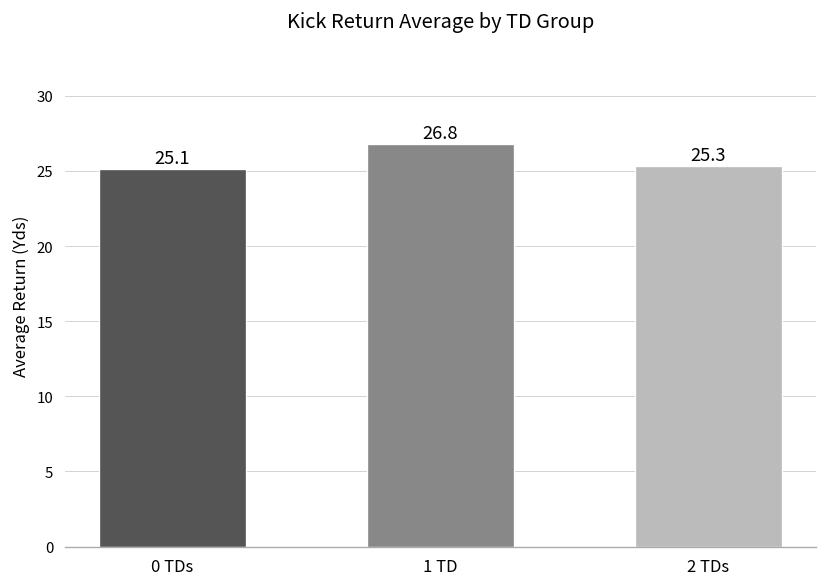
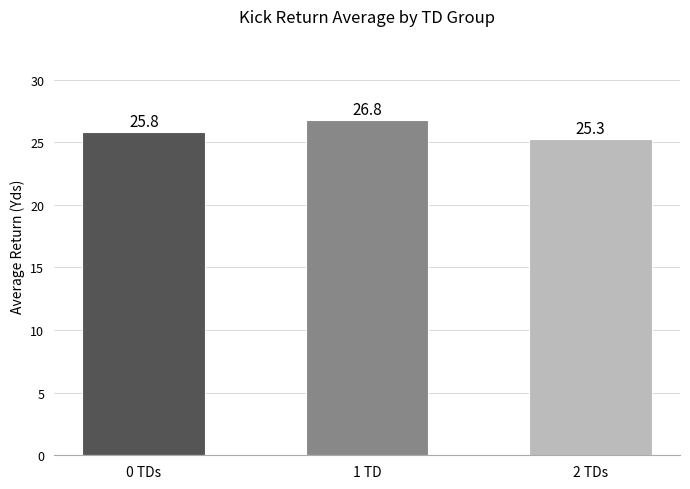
  {
-   "0 TDs": 25.1,
+   "0 TDs": 25.8,
    "1 TD": 26.8,
    "2 TDs": 25.3
  }
